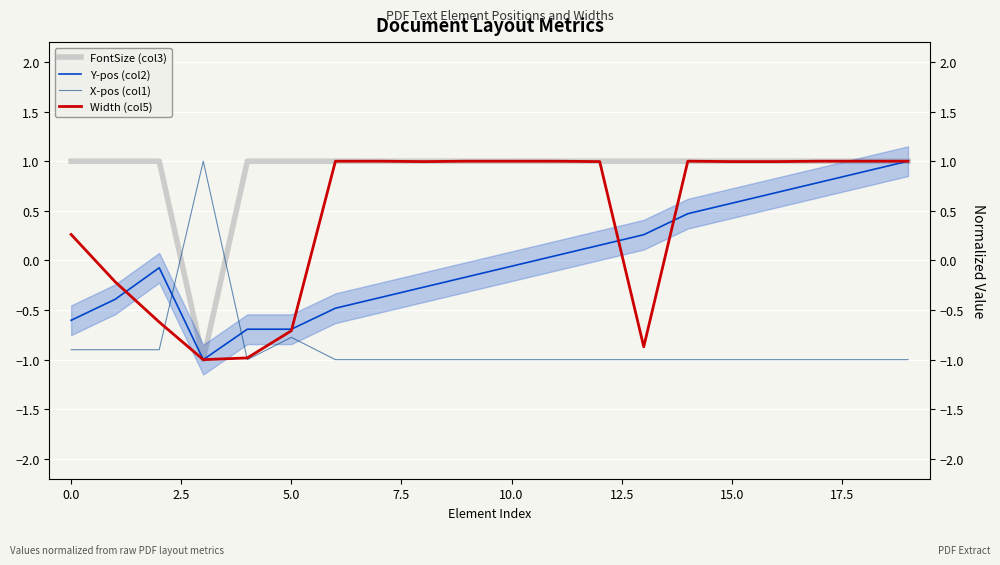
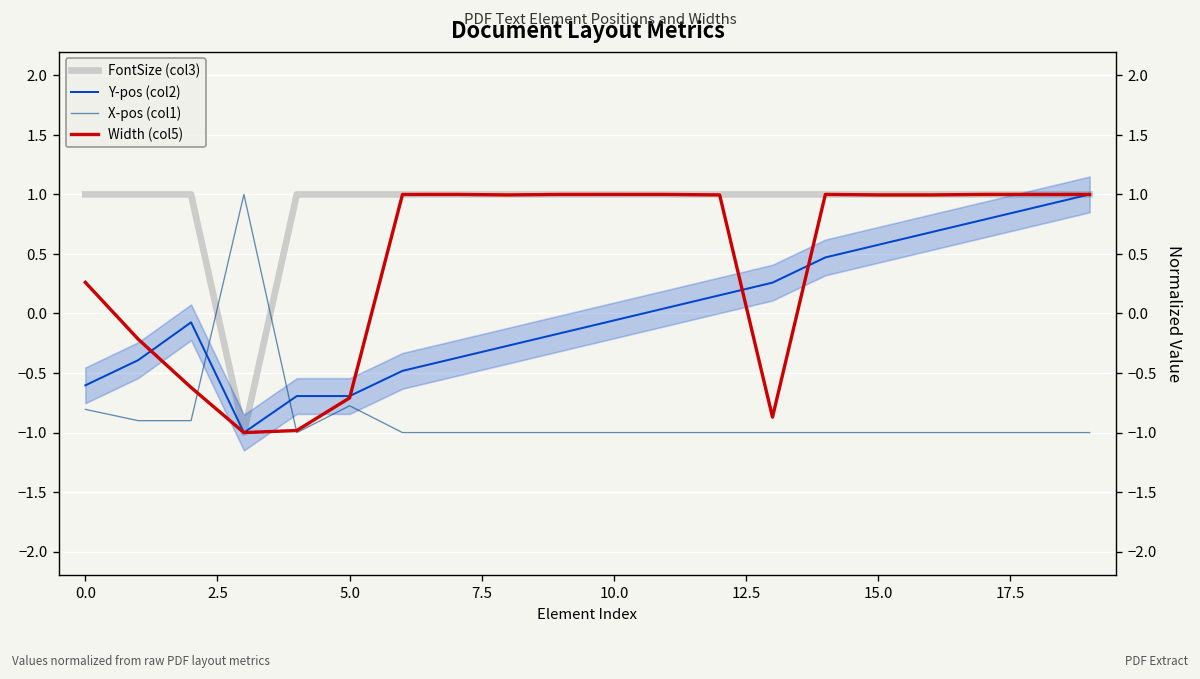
  {
    "X-pos (col1)": {
-     "0.0": -0.9,
+     "0.0": -0.8,
      "5.0": -0.8,
      "10.0": -1.0,
      "15.0": -1.0
    },
    "Width (col5)": {
      "0.0": 0.3
    }
  }
